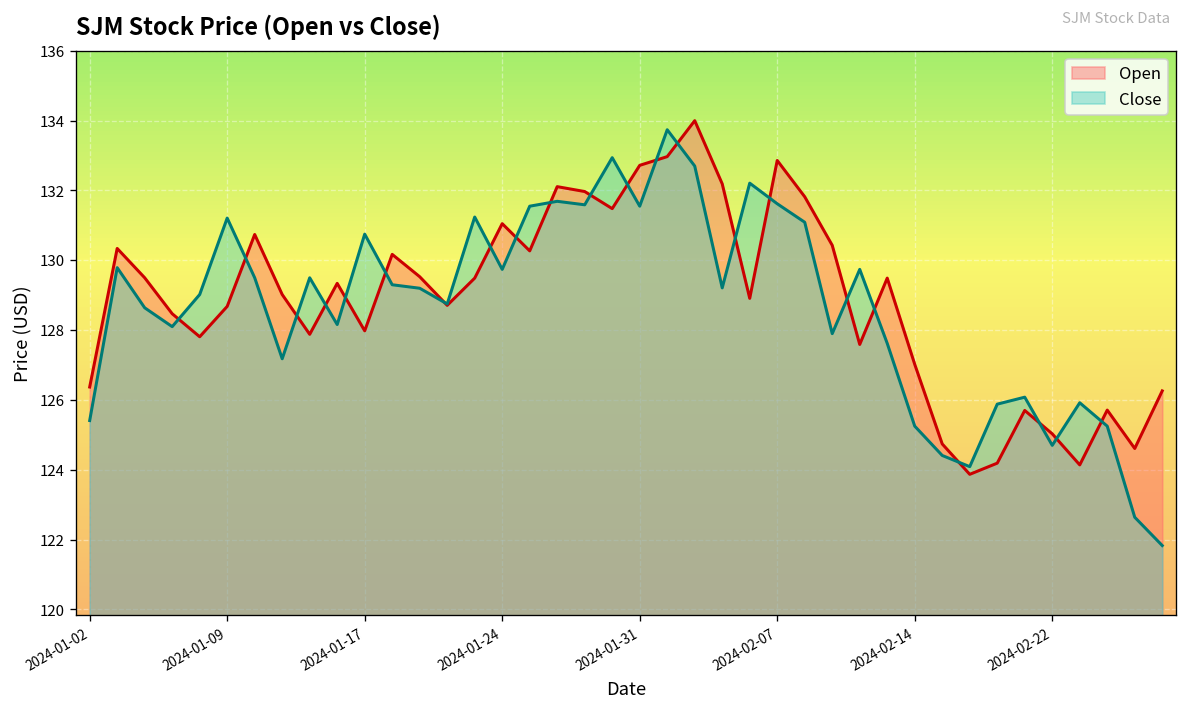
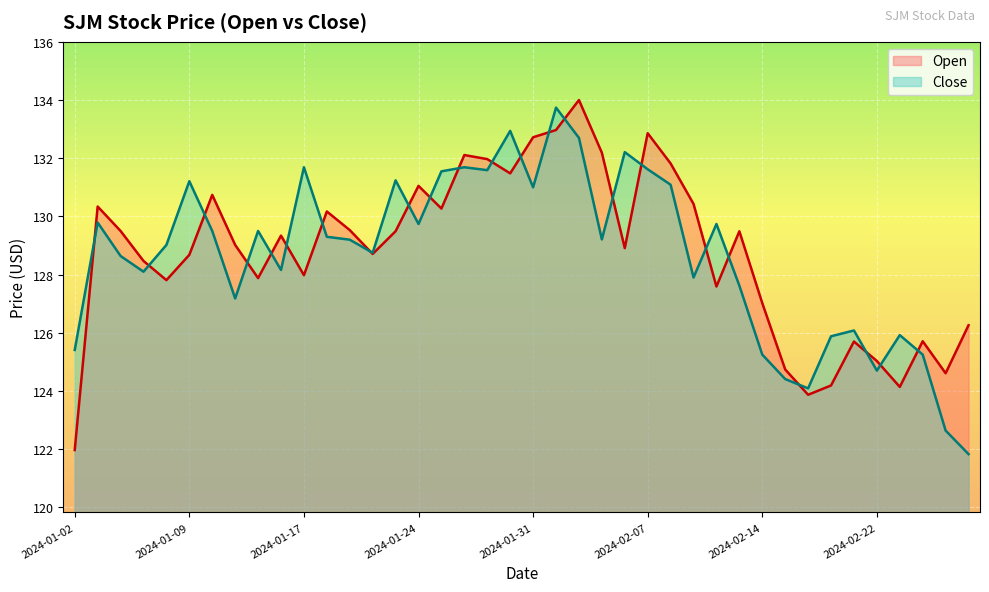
  {
    "Open": {
-     "2024-01-02": 126.4,
+     "2024-01-02": 122.0,
      "2024-01-09": 128.7,
      "2024-01-17": 128.0,
      "2024-01-24": 131.1,
      "2024-01-31": 132.7,
      "2024-02-07": 132.9,
      "2024-02-14": 127.0,
      "2024-02-22": 125.0
    },
    "Close": {
      "2024-01-02": 125.4,
      "2024-01-09": 131.2,
-     "2024-01-17": 130.8,
+     "2024-01-17": 131.7,
      "2024-01-24": 129.7,
-     "2024-01-31": 131.6,
+     "2024-01-31": 131.0,
      "2024-02-07": 131.6,
      "2024-02-14": 125.3,
      "2024-02-22": 124.7
    }
  }
